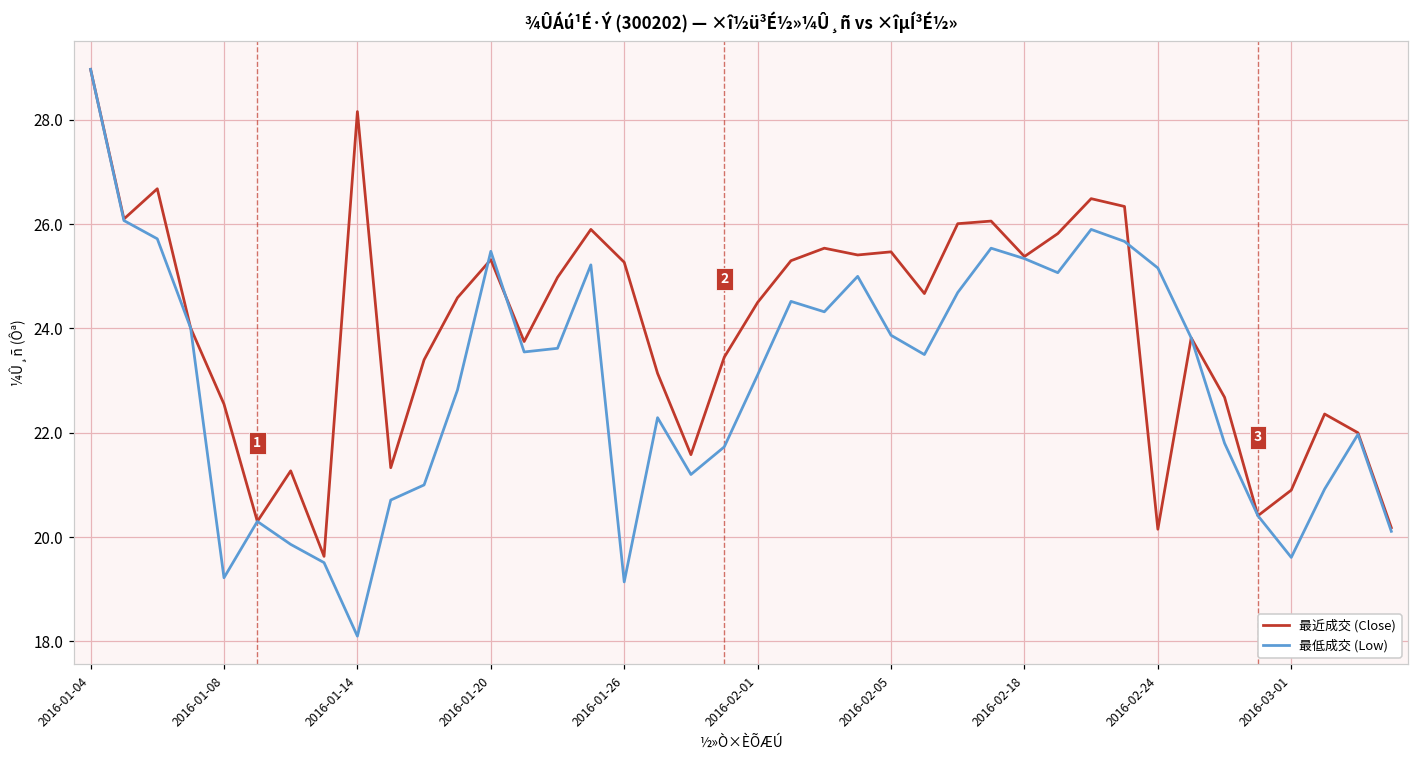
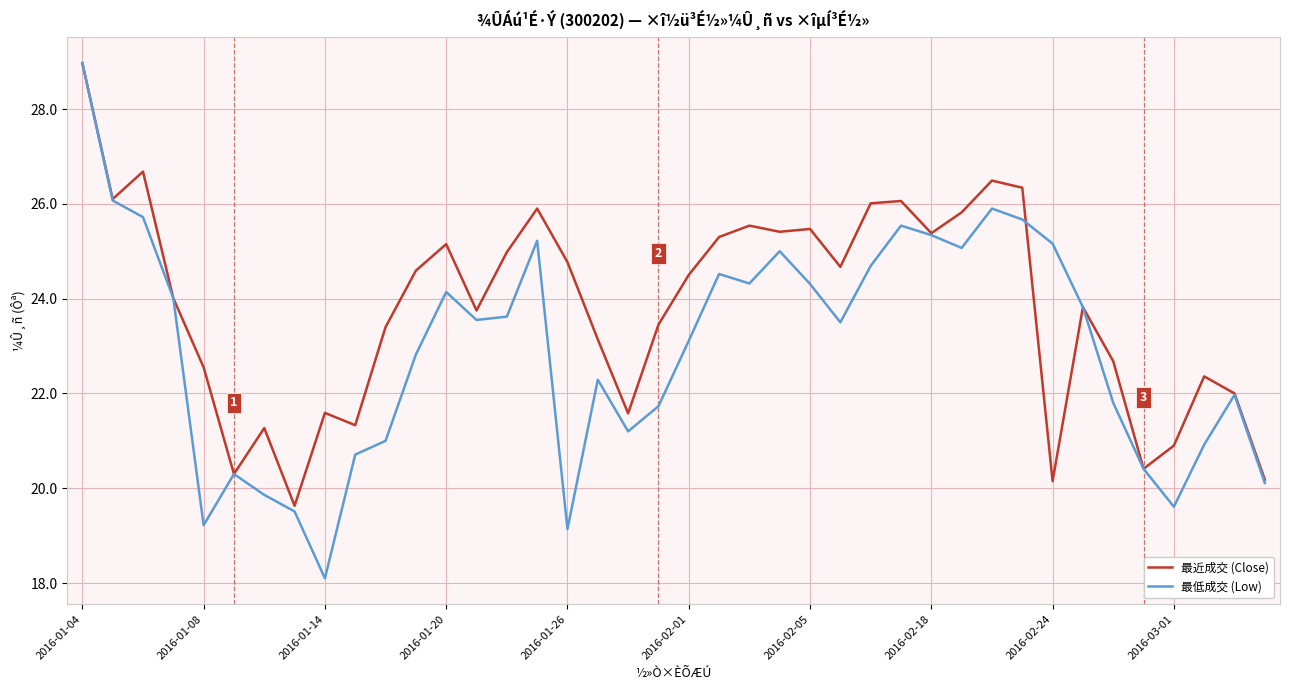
  {
    "最近成交 (Close)": {
      "2016-01-08": 22.6,
-     "2016-01-14": 28.2,
-     "2016-01-20": 25.3,
-     "2016-01-26": 25.3,
+     "2016-01-14": 21.6,
+     "2016-01-20": 25.2,
+     "2016-01-26": 24.8,
      "2016-02-01": 24.5,
      "2016-02-05": 25.5,
      "2016-02-24": 20.2,
      "2016-03-01": 20.9
    },
    "最低成交 (Low)": {
      "2016-01-08": 19.2,
      "2016-01-14": 18.1,
-     "2016-01-20": 25.5,
+     "2016-01-20": 24.1,
      "2016-01-26": 19.1,
      "2016-02-01": 23.1,
-     "2016-02-05": 23.9,
+     "2016-02-05": 24.3,
      "2016-02-24": 25.2,
      "2016-03-01": 19.6
    }
  }
